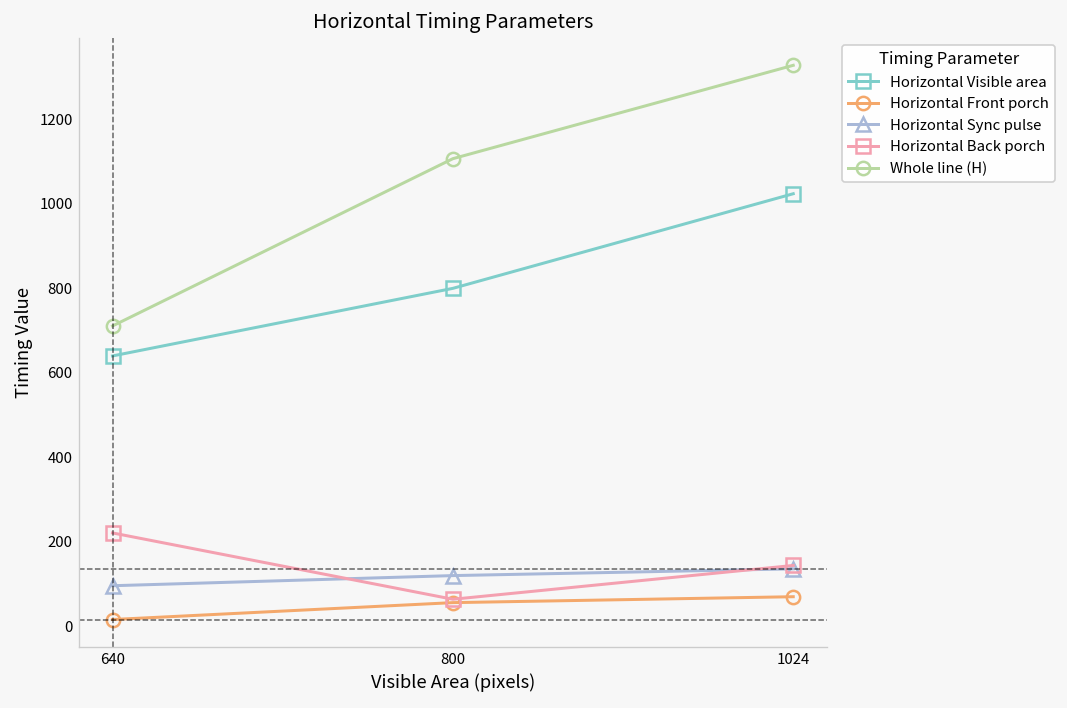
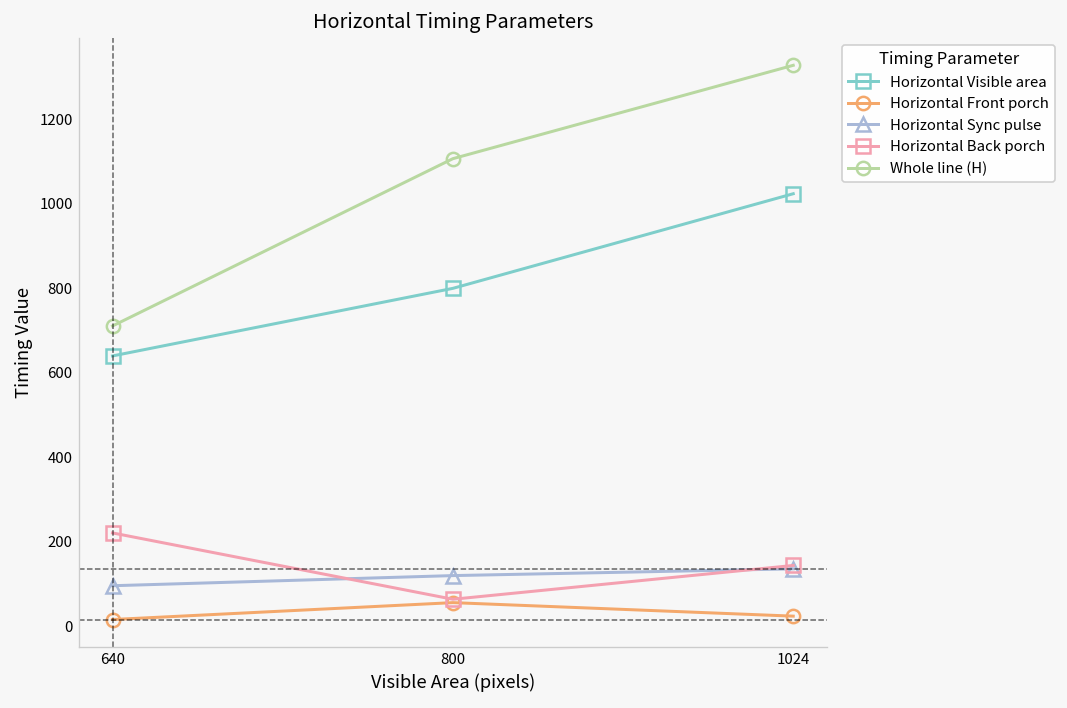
  {
    "Horizontal Front porch": {
      "640": 20,
      "800": 60,
-     "1024": 70
+     "1024": 20
    },
    "Horizontal Back porch": {
      "640": 220,
      "800": 60,
      "1024": 140
    },
    "Whole line (H)": {
      "640": 710,
      "800": 1110,
      "1024": 1330
    }
  }
